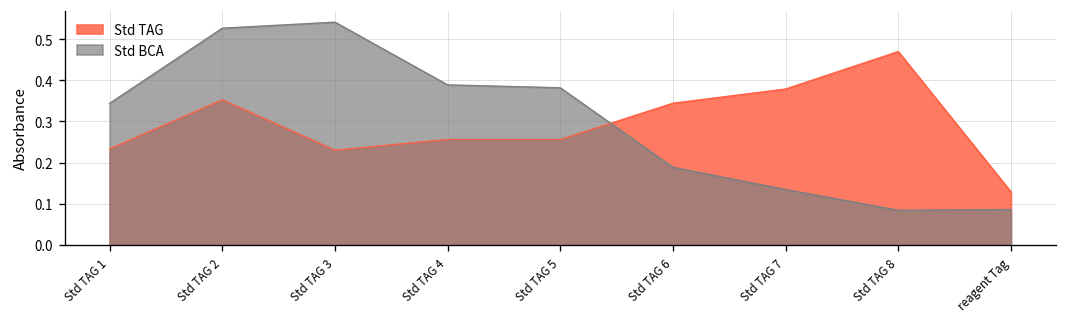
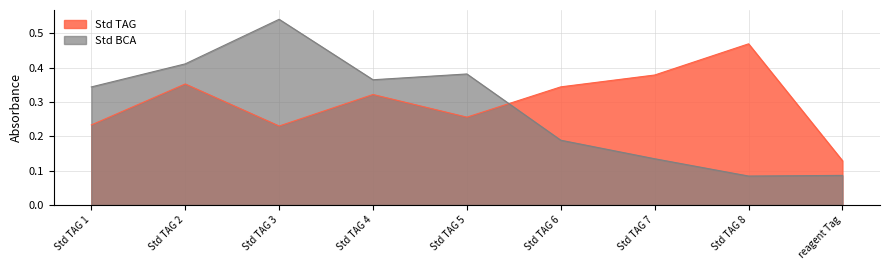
  {
    "Std TAG": {
      "Std TAG 1": 0.23,
      "Std TAG 2": 0.35,
      "Std TAG 3": 0.23,
-     "Std TAG 4": 0.26,
+     "Std TAG 4": 0.32,
      "Std TAG 5": 0.26,
      "Std TAG 6": 0.34,
      "Std TAG 7": 0.38,
      "Std TAG 8": 0.47,
      "reagent Tag": 0.13
    },
    "Std BCA": {
      "Std TAG 1": 0.34,
-     "Std TAG 2": 0.53,
+     "Std TAG 2": 0.41,
      "Std TAG 3": 0.54,
-     "Std TAG 4": 0.39,
+     "Std TAG 4": 0.36,
      "Std TAG 5": 0.38,
      "Std TAG 6": 0.19,
      "Std TAG 7": 0.13,
      "Std TAG 8": 0.08,
      "reagent Tag": 0.09
    }
  }
